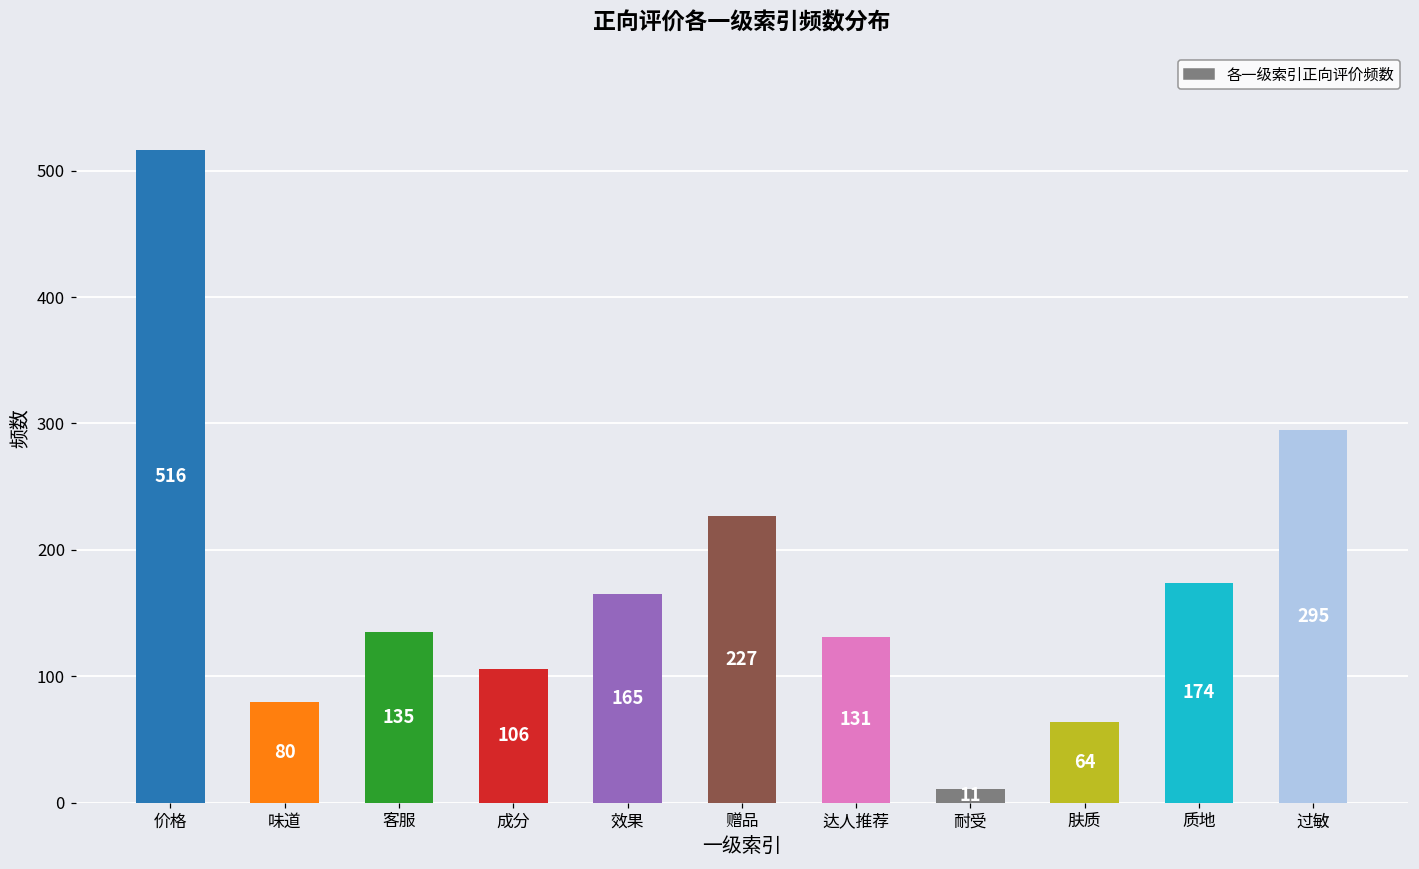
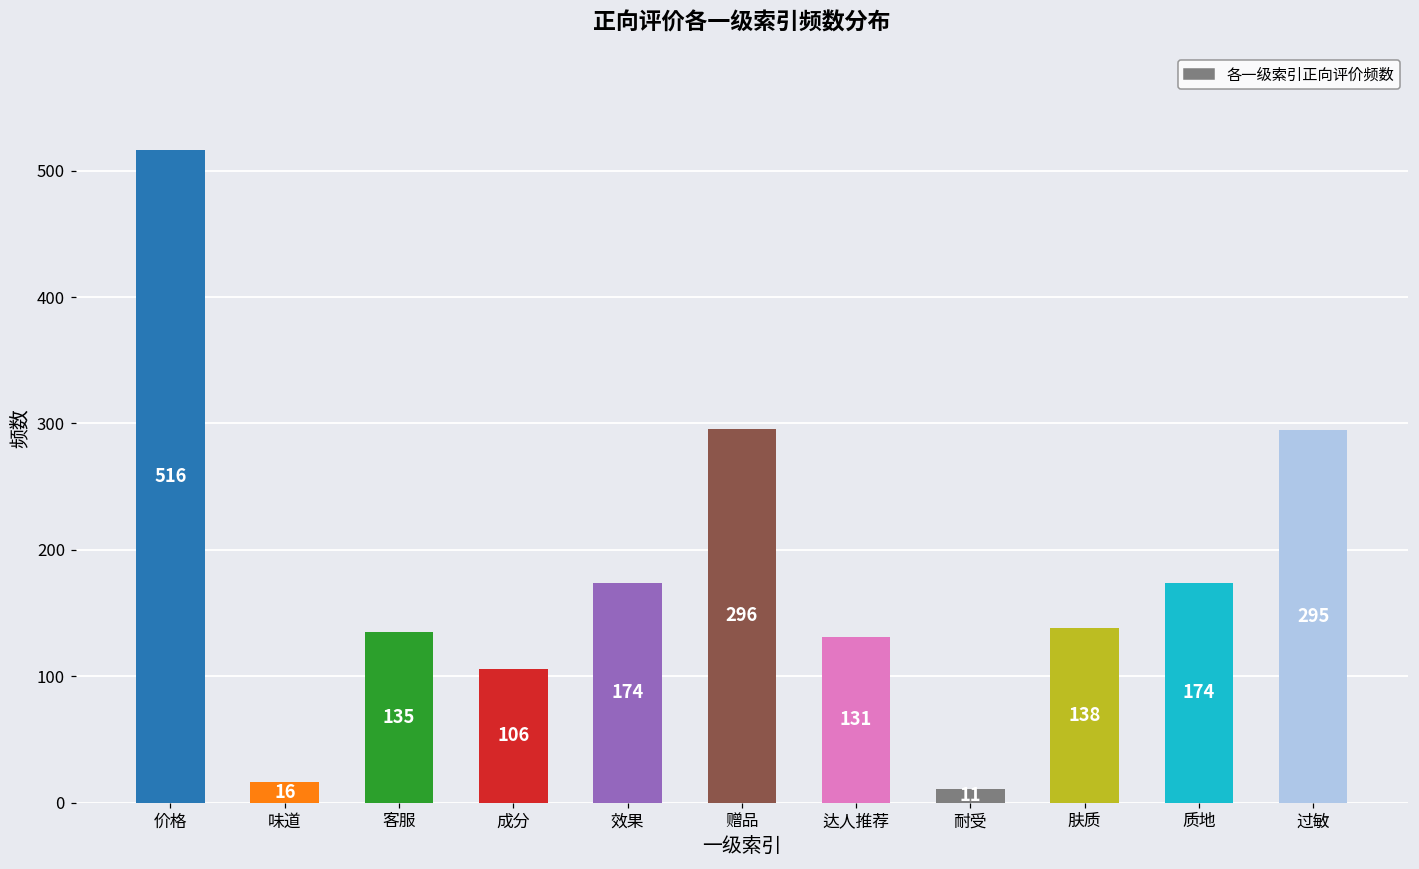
  {
    "价格": 516,
-   "味道": 80,
+   "味道": 16,
    "客服": 135,
    "成分": 106,
-   "效果": 165,
-   "赠品": 227,
+   "效果": 174,
+   "赠品": 296,
    "达人推荐": 131,
    "耐受": 11,
-   "肤质": 64,
+   "肤质": 138,
    "质地": 174,
    "过敏": 295
  }
